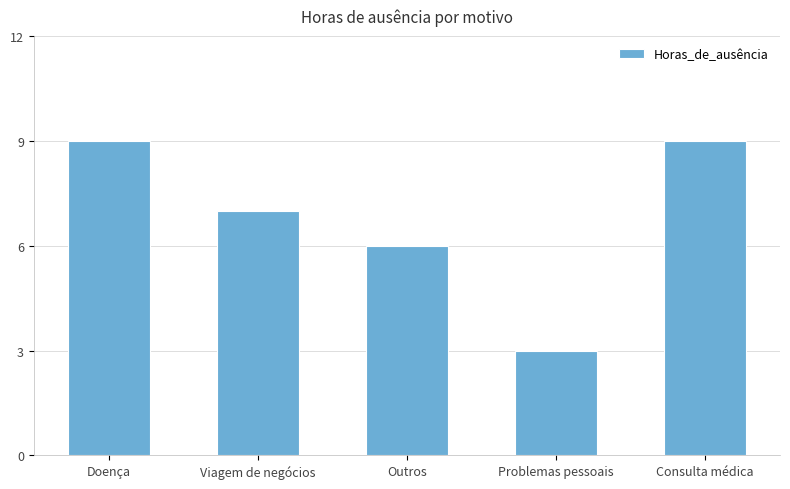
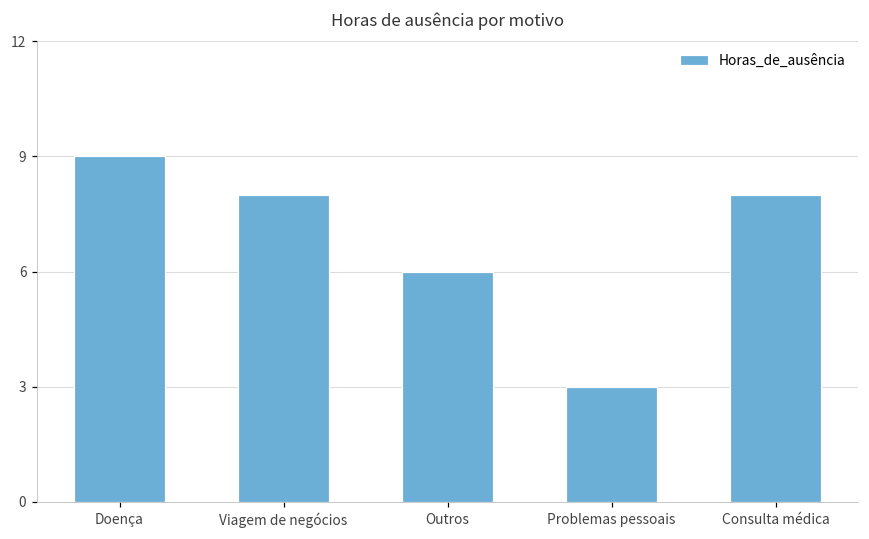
  {
    "Doença": 9,
-   "Viagem de negócios": 7,
+   "Viagem de negócios": 8,
    "Outros": 6,
    "Problemas pessoais": 3,
-   "Consulta médica": 9
+   "Consulta médica": 8
  }
